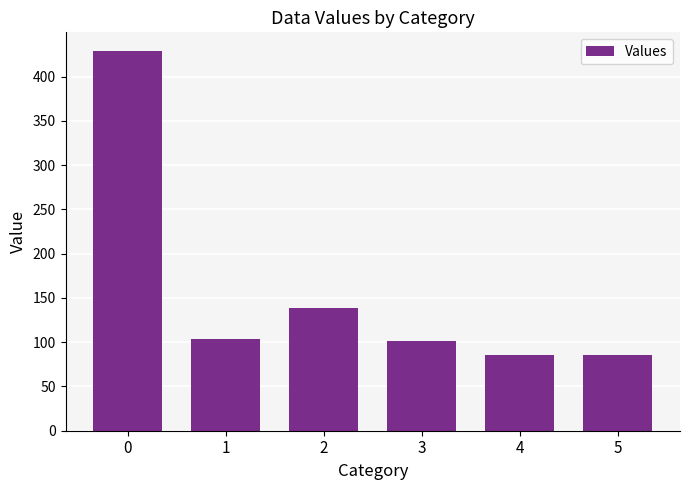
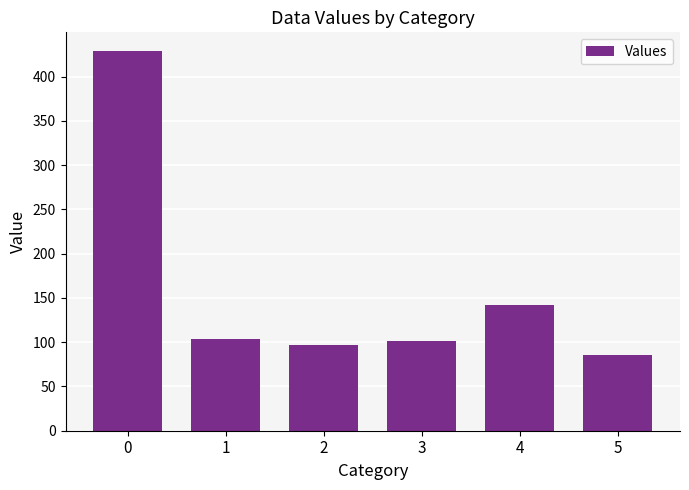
  {
    "0": 430,
    "1": 100,
-   "2": 140,
+   "2": 100,
    "3": 100,
-   "4": 90,
+   "4": 140,
    "5": 90
  }
